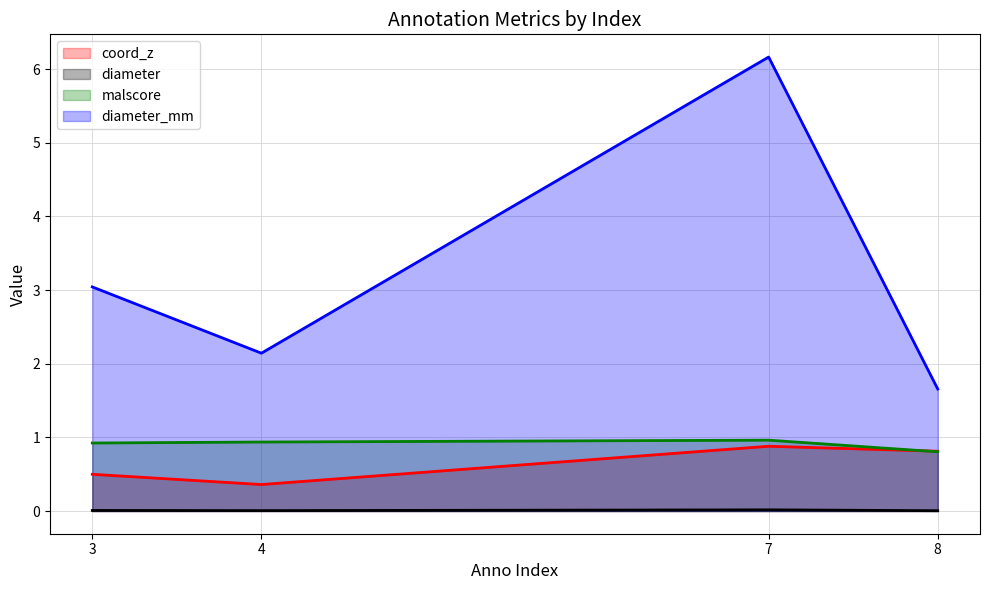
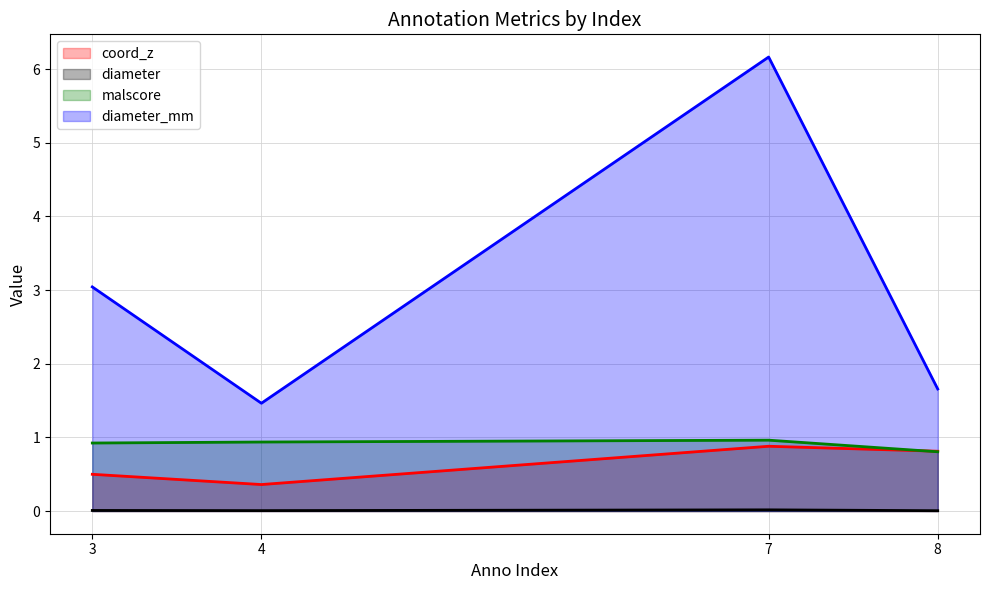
  {
    "coord_z": {
      "3": 0.5,
      "4": 0.4,
      "7": 0.9
    },
    "diameter_mm": {
      "3": 3.0,
-     "4": 2.1,
+     "4": 1.5,
      "7": 6.2,
      "8": 1.7
    }
  }
